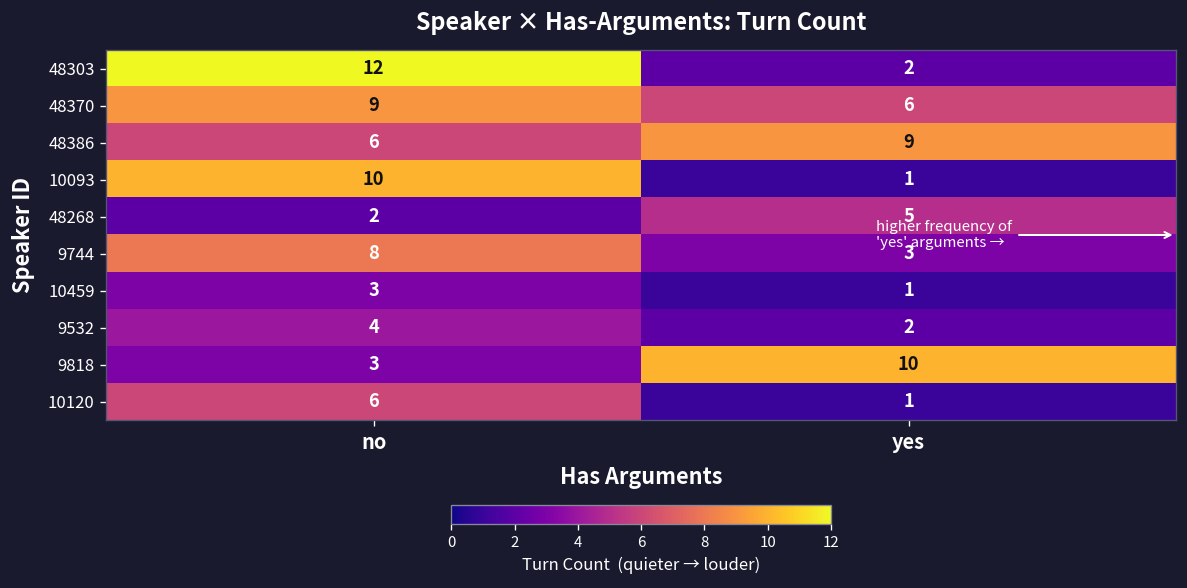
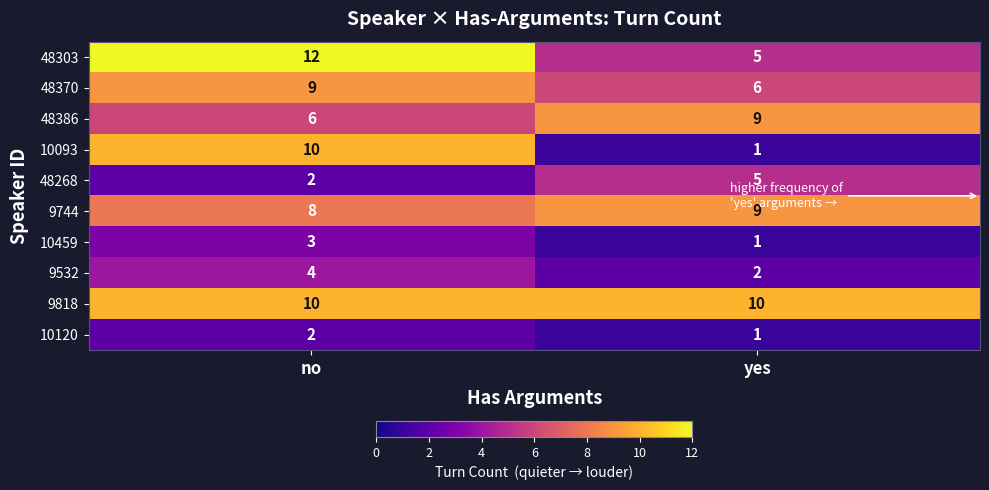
  {
    "48303": {
      "no": 12,
-     "yes": 2
+     "yes": 5
    },
    "48370": {
      "no": 9,
      "yes": 6
    },
    "48386": {
      "no": 6,
      "yes": 9
    },
    "10093": {
      "no": 10,
      "yes": 1
    },
    "48268": {
      "no": 2
    },
    "9744": {
      "no": 8,
-     "yes": 3
+     "yes": 9
    },
    "10459": {
      "no": 3,
      "yes": 1
    },
    "9532": {
      "no": 4,
      "yes": 2
    },
    "9818": {
-     "no": 3,
+     "no": 10,
      "yes": 10
    },
    "10120": {
-     "no": 6,
+     "no": 2,
      "yes": 1
    }
  }
